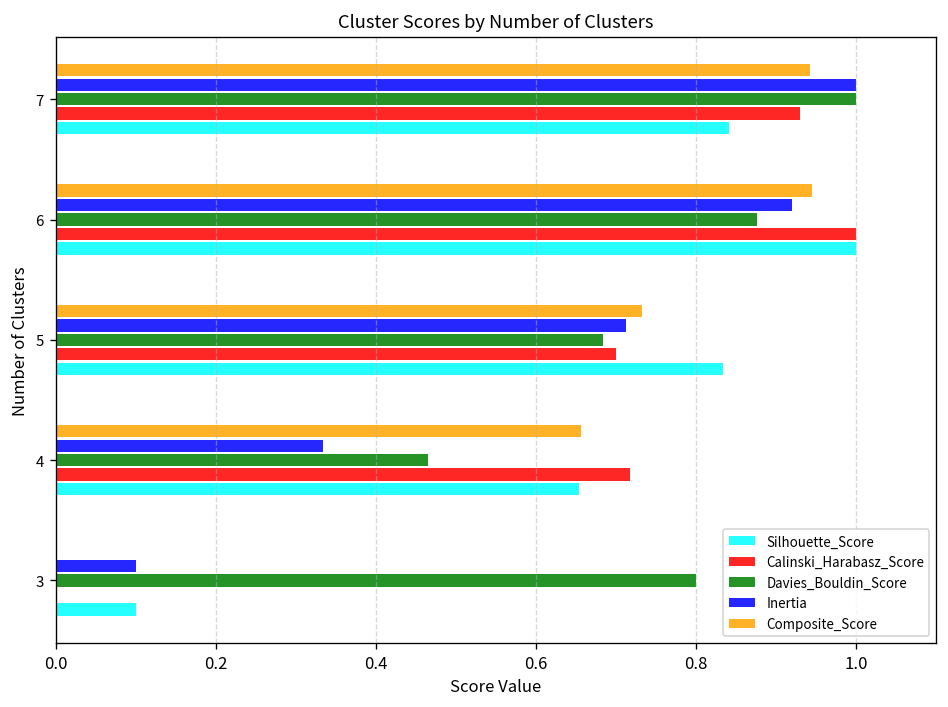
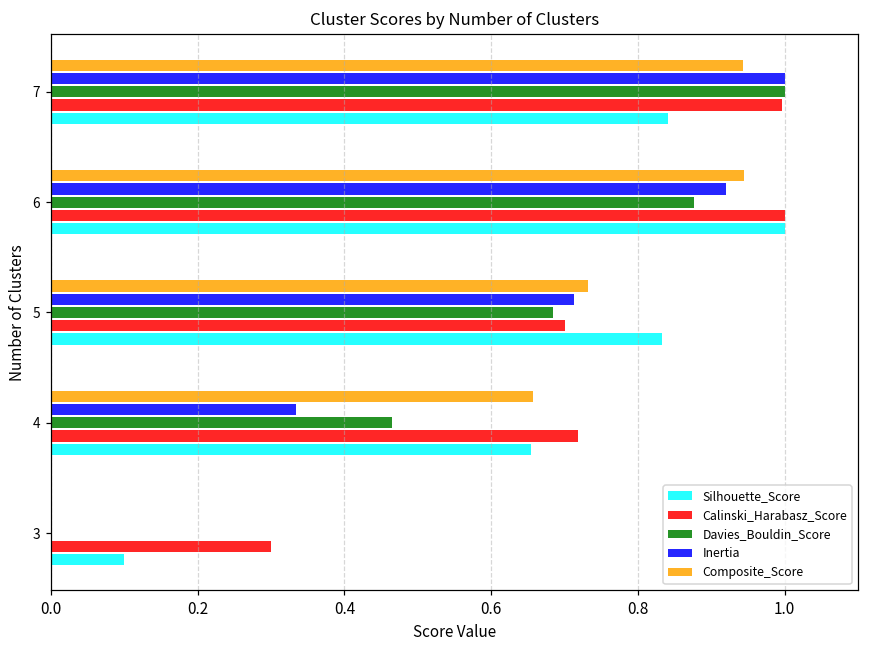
  {
    "Silhouette_Score": {
      "7": 0.84,
      "6": 1.00,
      "5": 0.83,
      "4": 0.65,
      "3": 0.10
    },
    "Calinski_Harabasz_Score": {
-     "7": 0.93,
+     "7": 1.00,
      "6": 1.00,
      "5": 0.70,
      "4": 0.72,
-     "3": 0.0
+     "3": 0.3
    },
    "Davies_Bouldin_Score": {
      "7": 1.0,
      "6": 0.88,
      "5": 0.68,
      "4": 0.47,
-     "3": 0.8
+     "3": 0.0
    },
    "Inertia": {
      "7": 1.0,
      "6": 0.92,
      "5": 0.71,
      "4": 0.33,
-     "3": 0.1
+     "3": 0.0
    },
    "Composite_Score": {
      "7": 0.94,
      "6": 0.95,
      "5": 0.73,
      "4": 0.66,
      "3": 0.00
    }
  }
